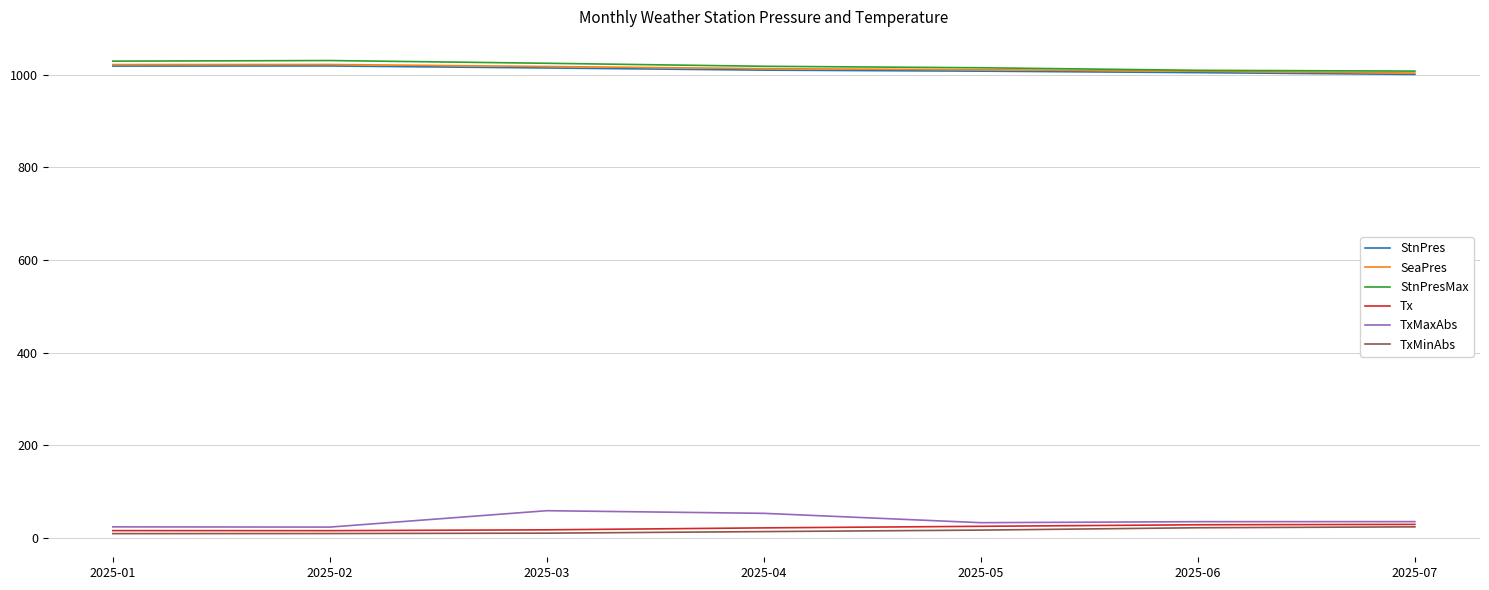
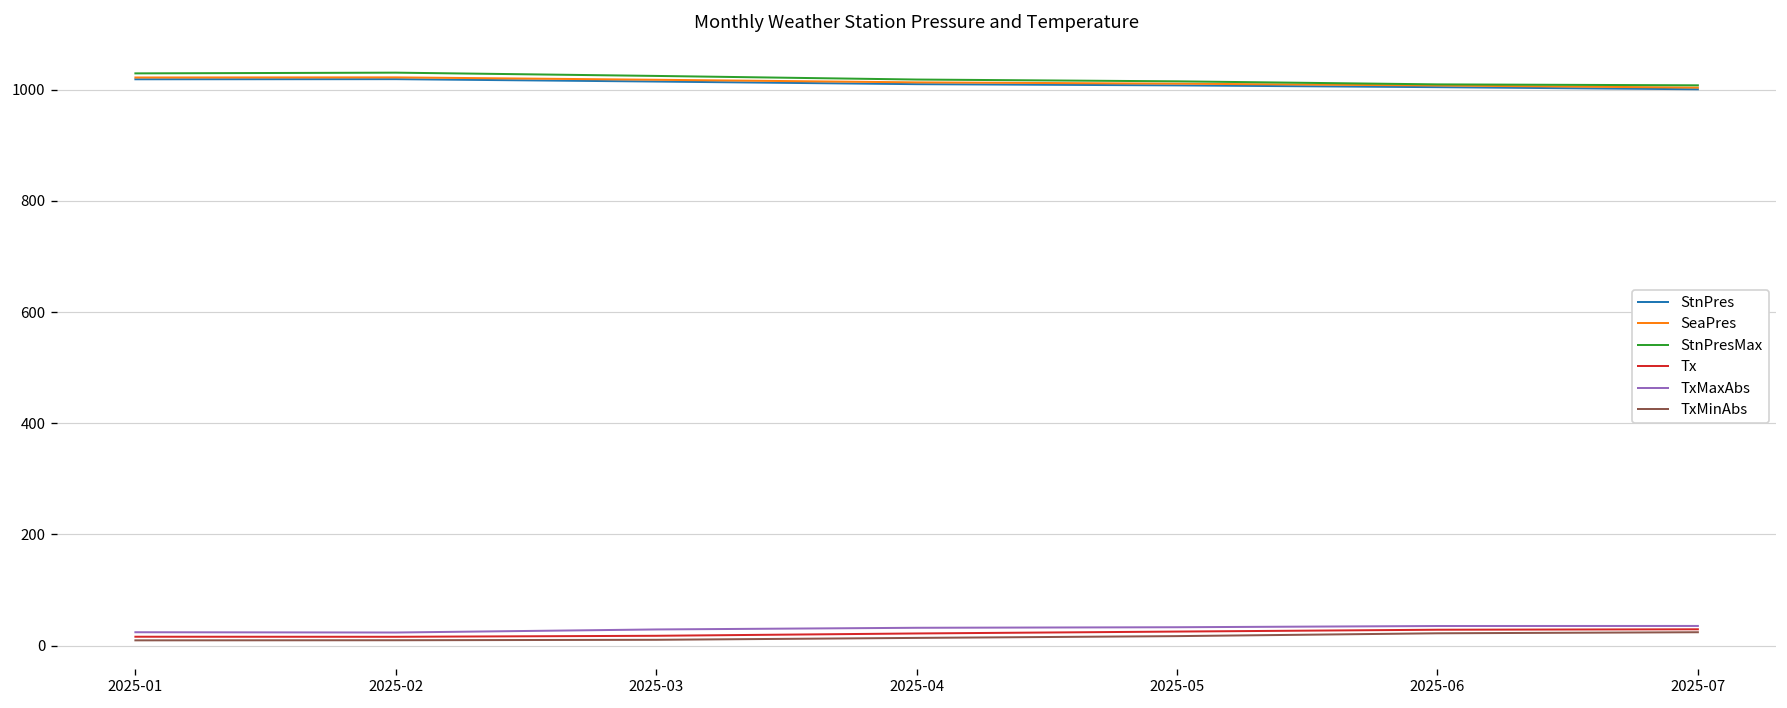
  {
    "StnPresMax": {
      "2025-01": 1030,
      "2025-02": 1030,
      "2025-03": 1020
    },
    "Tx": {
      "2025-01": 20,
      "2025-02": 20,
      "2025-03": 20,
      "2025-04": 20,
      "2025-05": 30,
      "2025-06": 30
    },
    "TxMaxAbs": {
      "2025-01": 20,
      "2025-02": 20,
-     "2025-03": 60,
-     "2025-04": 50,
+     "2025-03": 30,
+     "2025-04": 30,
      "2025-05": 30,
      "2025-06": 40,
      "2025-07": 40
    },
    "TxMinAbs": {
      "2025-01": 10,
      "2025-02": 10,
      "2025-03": 10,
      "2025-04": 10,
      "2025-05": 20,
      "2025-06": 20
    }
  }
